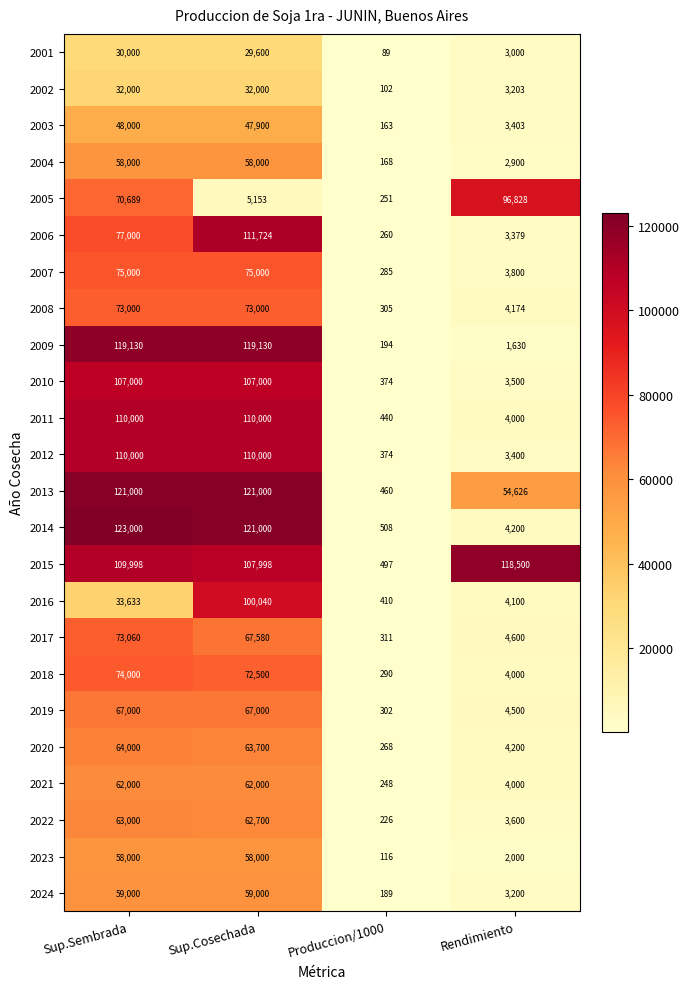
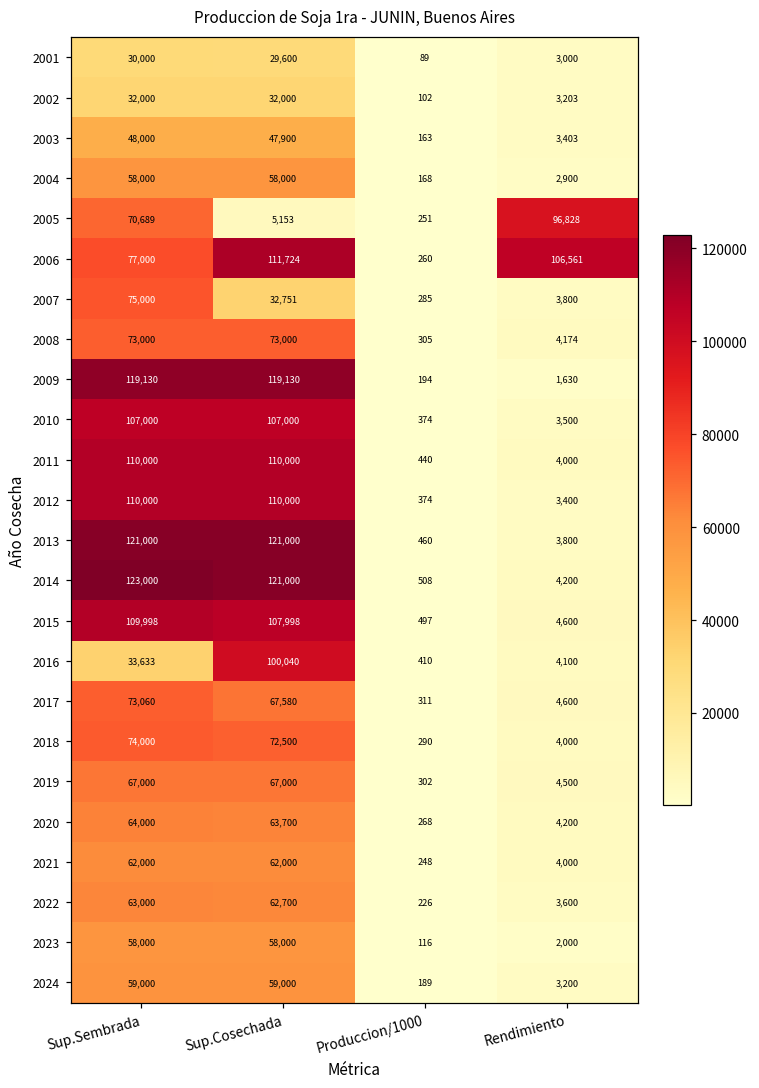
  {
    "2001": {
      "Sup.Sembrada": "30,000",
      "Sup.Cosechada": "29,600",
      "Produccion/1000": "89",
      "Rendimiento": "3,000"
    },
    "2002": {
      "Sup.Sembrada": "32,000",
      "Sup.Cosechada": "32,000",
      "Produccion/1000": "102",
      "Rendimiento": "3,203"
    },
    "2003": {
      "Sup.Sembrada": "48,000",
      "Sup.Cosechada": "47,900",
      "Produccion/1000": "163",
      "Rendimiento": "3,403"
    },
    "2004": {
      "Sup.Sembrada": "58,000",
      "Sup.Cosechada": "58,000",
      "Produccion/1000": "168",
      "Rendimiento": "2,900"
    },
    "2005": {
      "Sup.Sembrada": "70,689",
      "Sup.Cosechada": "5,153",
      "Produccion/1000": "251",
      "Rendimiento": "96,828"
    },
    "2006": {
      "Sup.Sembrada": "77,000",
      "Sup.Cosechada": "111,724",
      "Produccion/1000": "260",
-     "Rendimiento": "3,379"
+     "Rendimiento": "106,561"
    },
    "2007": {
      "Sup.Sembrada": "75,000",
-     "Sup.Cosechada": "75,000",
+     "Sup.Cosechada": "32,751",
      "Produccion/1000": "285",
      "Rendimiento": "3,800"
    },
    "2008": {
      "Sup.Sembrada": "73,000",
      "Sup.Cosechada": "73,000",
      "Produccion/1000": "305",
      "Rendimiento": "4,174"
    },
    "2009": {
      "Sup.Sembrada": "119,130",
      "Sup.Cosechada": "119,130",
      "Produccion/1000": "194",
      "Rendimiento": "1,630"
    },
    "2010": {
      "Sup.Sembrada": "107,000",
      "Sup.Cosechada": "107,000",
      "Produccion/1000": "374",
      "Rendimiento": "3,500"
    },
    "2011": {
      "Sup.Sembrada": "110,000",
      "Sup.Cosechada": "110,000",
      "Produccion/1000": "440",
      "Rendimiento": "4,000"
    },
    "2012": {
      "Sup.Sembrada": "110,000",
      "Sup.Cosechada": "110,000",
      "Produccion/1000": "374",
      "Rendimiento": "3,400"
    },
    "2013": {
      "Sup.Sembrada": "121,000",
      "Sup.Cosechada": "121,000",
      "Produccion/1000": "460",
-     "Rendimiento": "54,626"
+     "Rendimiento": "3,800"
    },
    "2014": {
      "Sup.Sembrada": "123,000",
      "Sup.Cosechada": "121,000",
      "Produccion/1000": "508",
      "Rendimiento": "4,200"
    },
    "2015": {
      "Sup.Sembrada": "109,998",
      "Sup.Cosechada": "107,998",
      "Produccion/1000": "497",
-     "Rendimiento": "118,500"
+     "Rendimiento": "4,600"
    },
    "2016": {
      "Sup.Sembrada": "33,633",
      "Sup.Cosechada": "100,040",
      "Produccion/1000": "410",
      "Rendimiento": "4,100"
    },
    "2017": {
      "Sup.Sembrada": "73,060",
      "Sup.Cosechada": "67,580",
      "Produccion/1000": "311",
      "Rendimiento": "4,600"
    },
    "2018": {
      "Sup.Sembrada": "74,000",
      "Sup.Cosechada": "72,500",
      "Produccion/1000": "290",
      "Rendimiento": "4,000"
    },
    "2019": {
      "Sup.Sembrada": "67,000",
      "Sup.Cosechada": "67,000",
      "Produccion/1000": "302",
      "Rendimiento": "4,500"
    },
    "2020": {
      "Sup.Sembrada": "64,000",
      "Sup.Cosechada": "63,700",
      "Produccion/1000": "268",
      "Rendimiento": "4,200"
    },
    "2021": {
      "Sup.Sembrada": "62,000",
      "Sup.Cosechada": "62,000",
      "Produccion/1000": "248",
      "Rendimiento": "4,000"
    },
    "2022": {
      "Sup.Sembrada": "63,000",
      "Sup.Cosechada": "62,700",
      "Produccion/1000": "226",
      "Rendimiento": "3,600"
    },
    "2023": {
      "Sup.Sembrada": "58,000",
      "Sup.Cosechada": "58,000",
      "Produccion/1000": "116",
      "Rendimiento": "2,000"
    },
    "2024": {
      "Sup.Sembrada": "59,000",
      "Sup.Cosechada": "59,000",
      "Produccion/1000": "189",
      "Rendimiento": "3,200"
    }
  }
